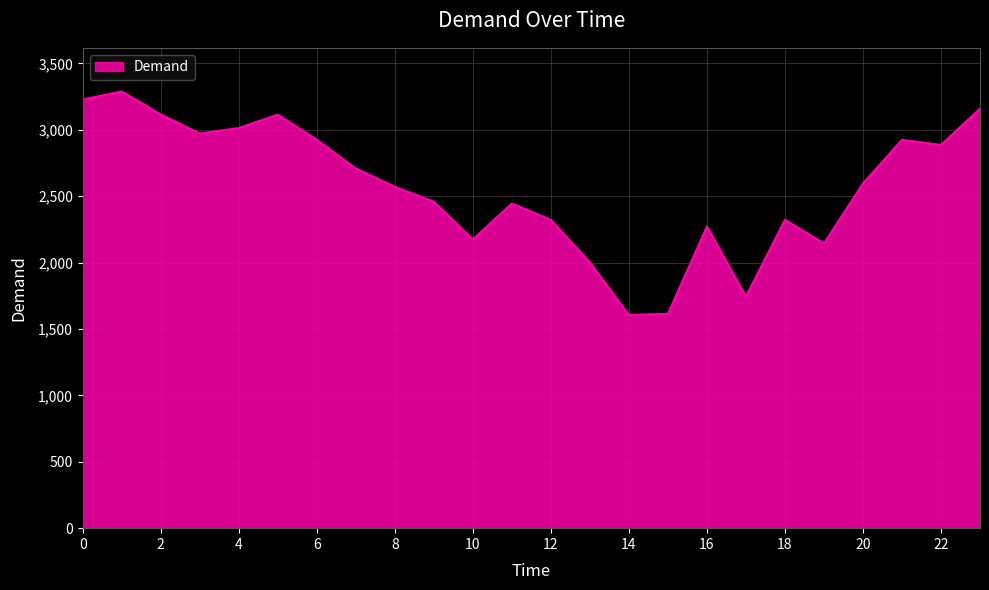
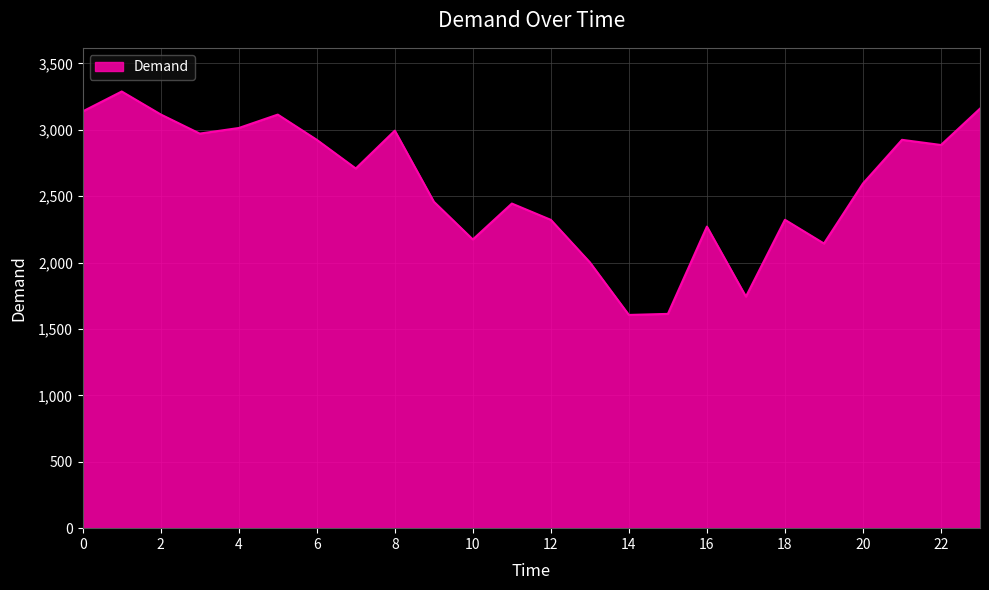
  {
-   "0": "3,230",
+   "0": "3,140",
    "2": "3,120",
    "4": "3,010",
    "6": "2,930",
-   "8": "2,570",
+   "8": "2,990",
    "10": "2,170",
    "12": "2,320",
    "14": "1,610",
    "16": "2,270",
    "18": "2,320",
    "20": "2,600",
    "22": "2,890"
  }
